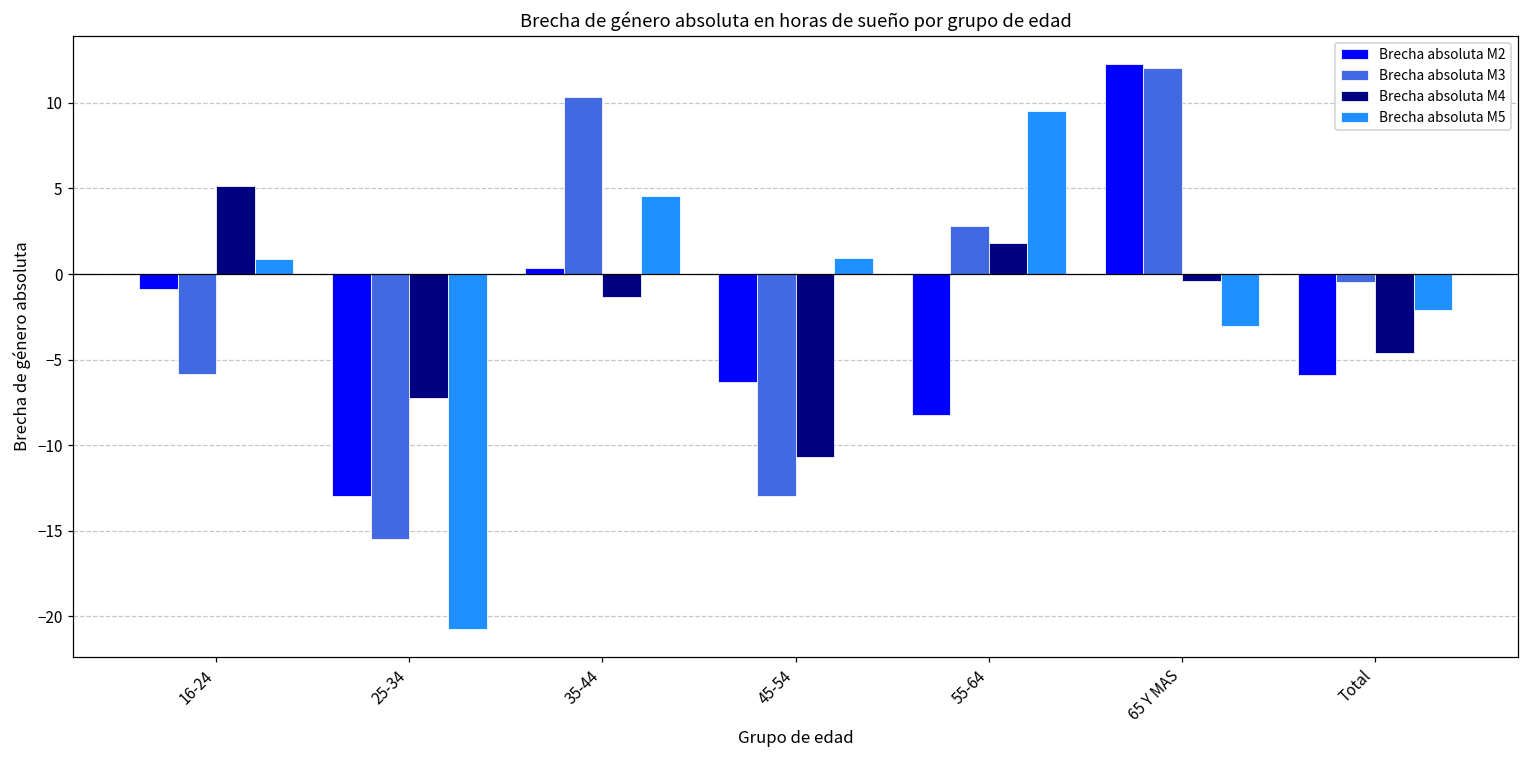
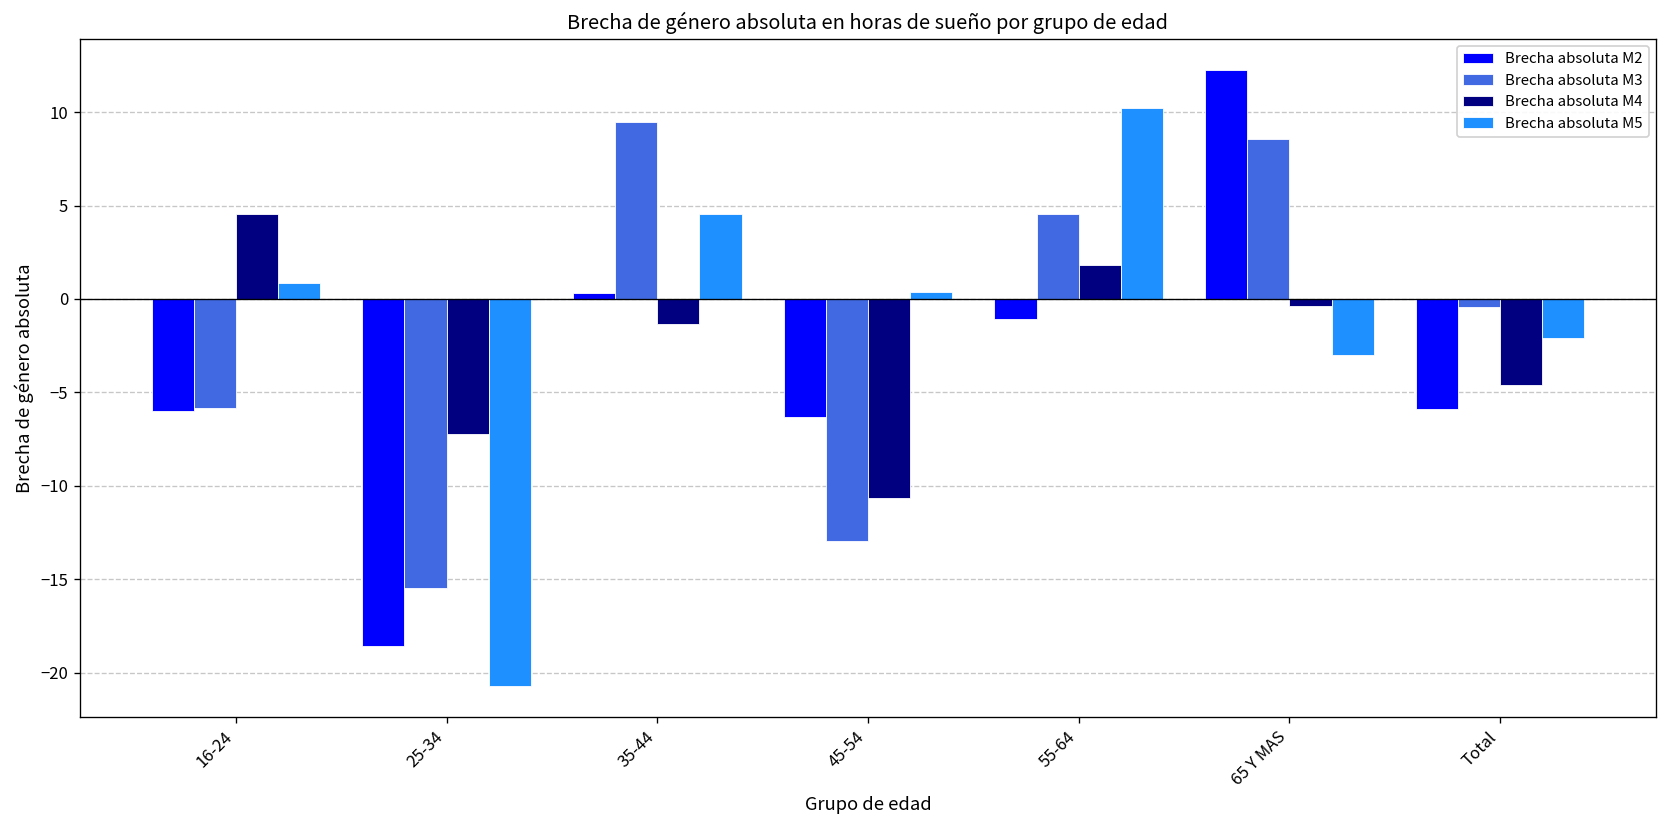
  {
    "Brecha absoluta M2": {
-     "16-24": -0.9,
-     "25-34": -13.0,
+     "16-24": -6.0,
+     "25-34": -18.6,
      "35-44": 0.3,
      "45-54": -6.3,
-     "55-64": -8.3,
+     "55-64": -1.1,
      "65 Y MAS": 12.3,
      "Total": -5.9
    },
    "Brecha absoluta M3": {
      "16-24": -5.8,
      "25-34": -15.5,
-     "35-44": 10.3,
+     "35-44": 9.5,
      "45-54": -12.9,
-     "55-64": 2.8,
-     "65 Y MAS": 12.0,
+     "55-64": 4.5,
+     "65 Y MAS": 8.6,
      "Total": -0.4
    },
    "Brecha absoluta M4": {
-     "16-24": 5.1,
+     "16-24": 4.5,
      "25-34": -7.2,
      "35-44": -1.3,
      "45-54": -10.7,
      "55-64": 1.8,
      "65 Y MAS": -0.4,
      "Total": -4.6
    },
    "Brecha absoluta M5": {
      "16-24": 0.9,
      "25-34": -20.7,
      "35-44": 4.5,
-     "45-54": 0.9,
-     "55-64": 9.5,
+     "45-54": 0.4,
+     "55-64": 10.2,
      "65 Y MAS": -3.0,
      "Total": -2.1
    }
  }
